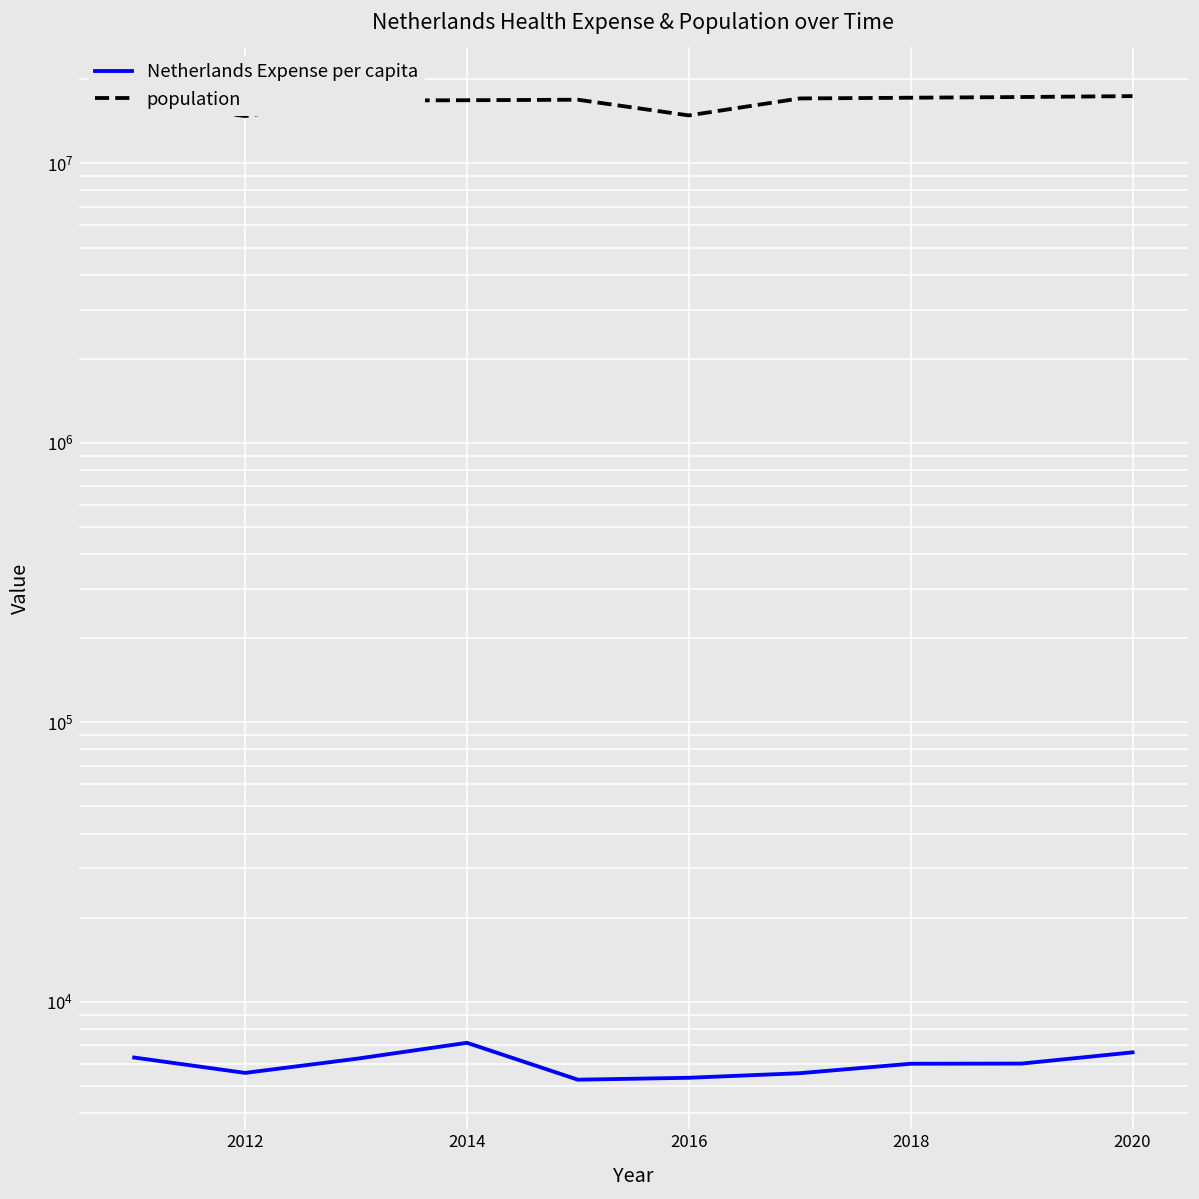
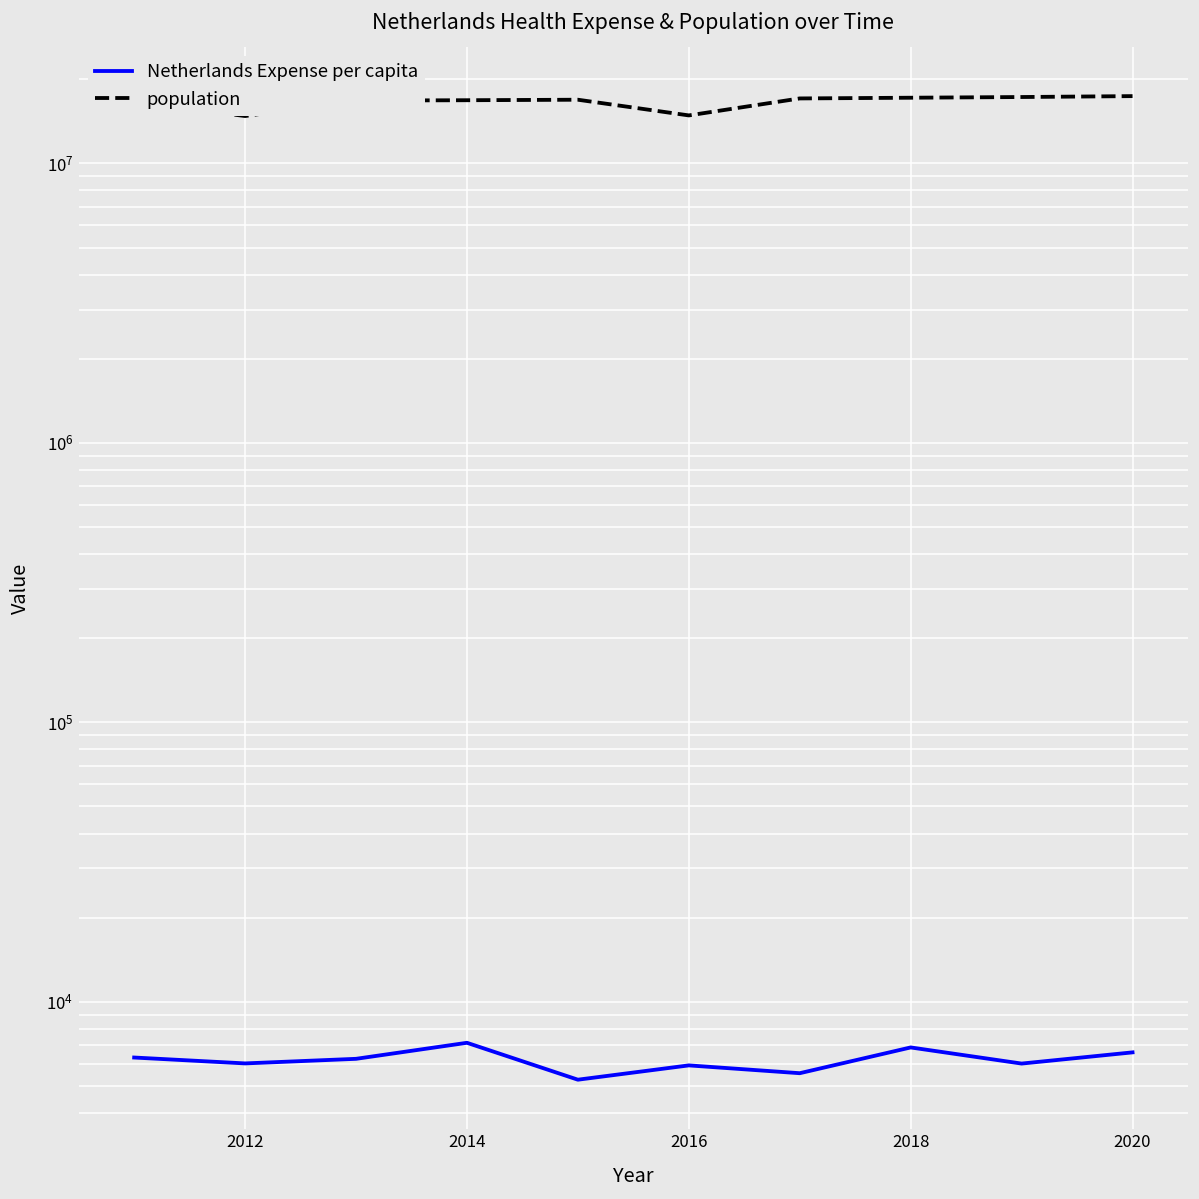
  {
    "Netherlands Expense per capita": {
-     "2012": 5600,
+     "2012": 6000,
      "2014": 7100,
-     "2016": 5300,
-     "2018": 6000,
+     "2016": 5900,
+     "2018": 6900,
      "2020": 6600
    },
    "population": {
      "2014": 17000000,
      "2016": 15000000,
      "2018": 17000000,
      "2020": 17000000
    }
  }
